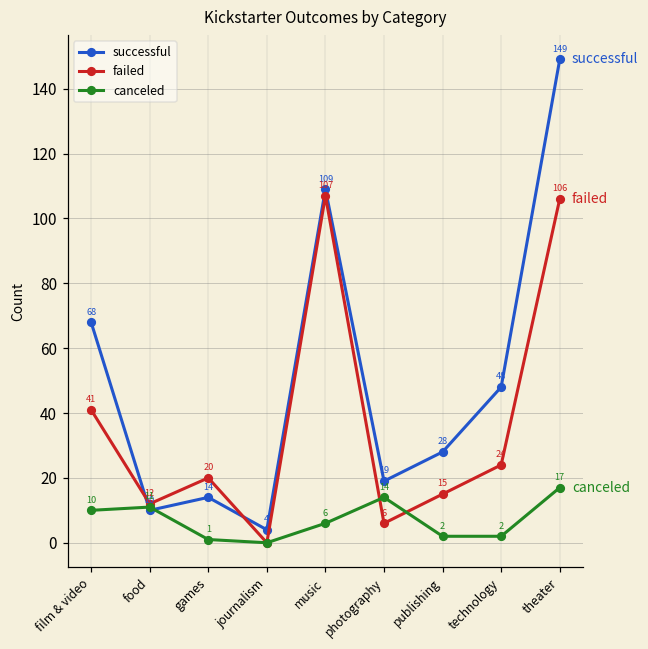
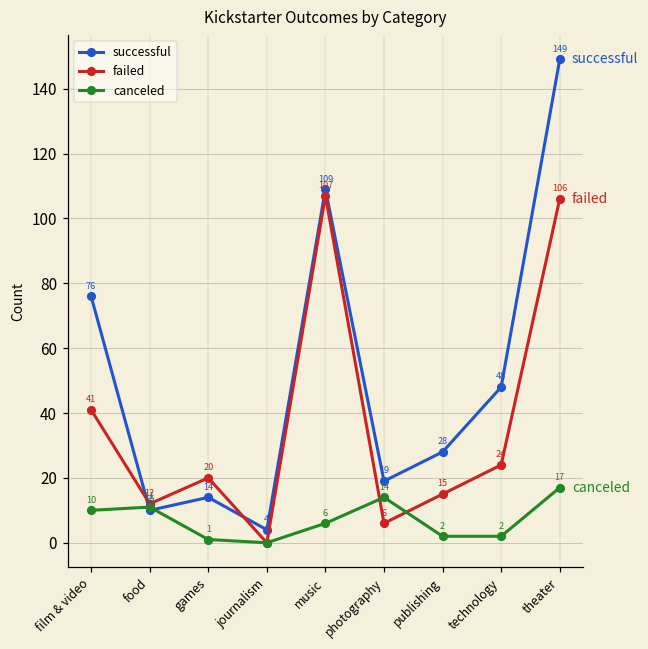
  {
    "successful": {
-     "film & video": 68,
+     "film & video": 76,
      "games": 14,
      "journalism": 4,
      "photography": 19,
      "publishing": 28,
      "technology": 48,
      "theater": 149
    },
    "failed": {
      "film & video": 41,
      "games": 20,
      "photography": 6,
      "publishing": 15,
      "technology": 24,
      "theater": 106
    },
    "canceled": {
      "film & video": 10,
      "games": 1,
      "music": 6,
      "publishing": 2,
      "technology": 2,
      "theater": 17
    }
  }
